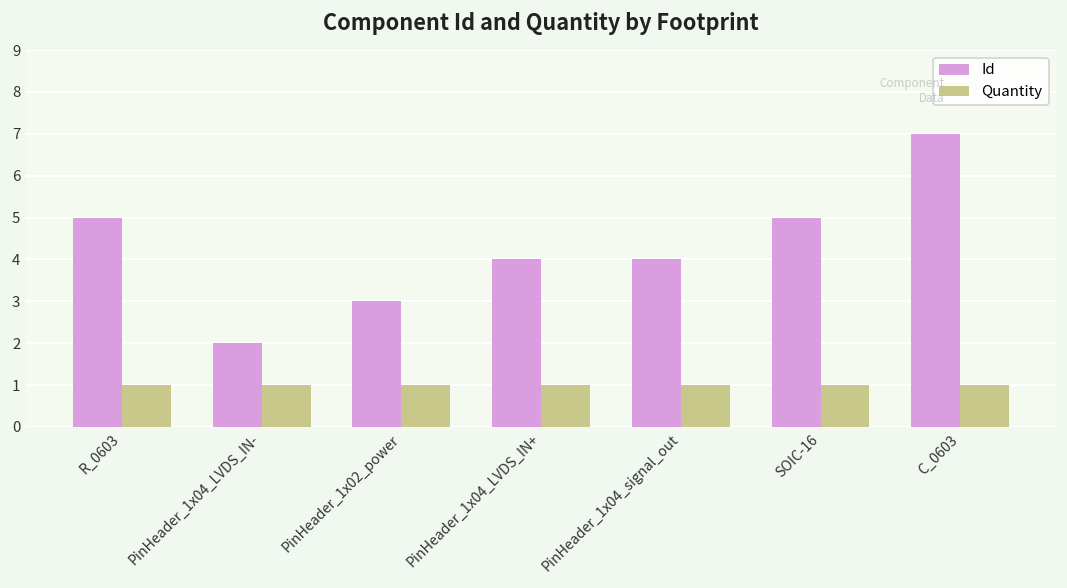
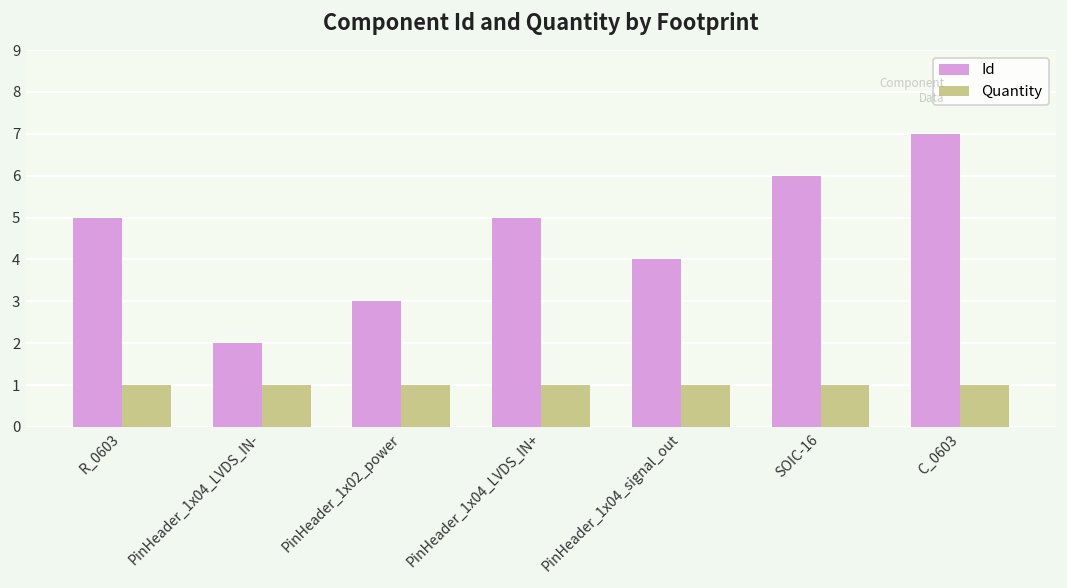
  {
    "Id": {
      "R_0603": 5,
      "PinHeader_1x04_LVDS_IN-": 2,
      "PinHeader_1x02_power": 3,
-     "PinHeader_1x04_LVDS_IN+": 4,
+     "PinHeader_1x04_LVDS_IN+": 5,
      "PinHeader_1x04_signal_out": 4,
-     "SOIC-16": 5,
+     "SOIC-16": 6,
      "C_0603": 7
    },
    "Quantity": {
      "R_0603": 1,
      "PinHeader_1x04_LVDS_IN-": 1,
      "PinHeader_1x02_power": 1,
      "PinHeader_1x04_LVDS_IN+": 1,
      "PinHeader_1x04_signal_out": 1,
      "SOIC-16": 1,
      "C_0603": 1
    }
  }
